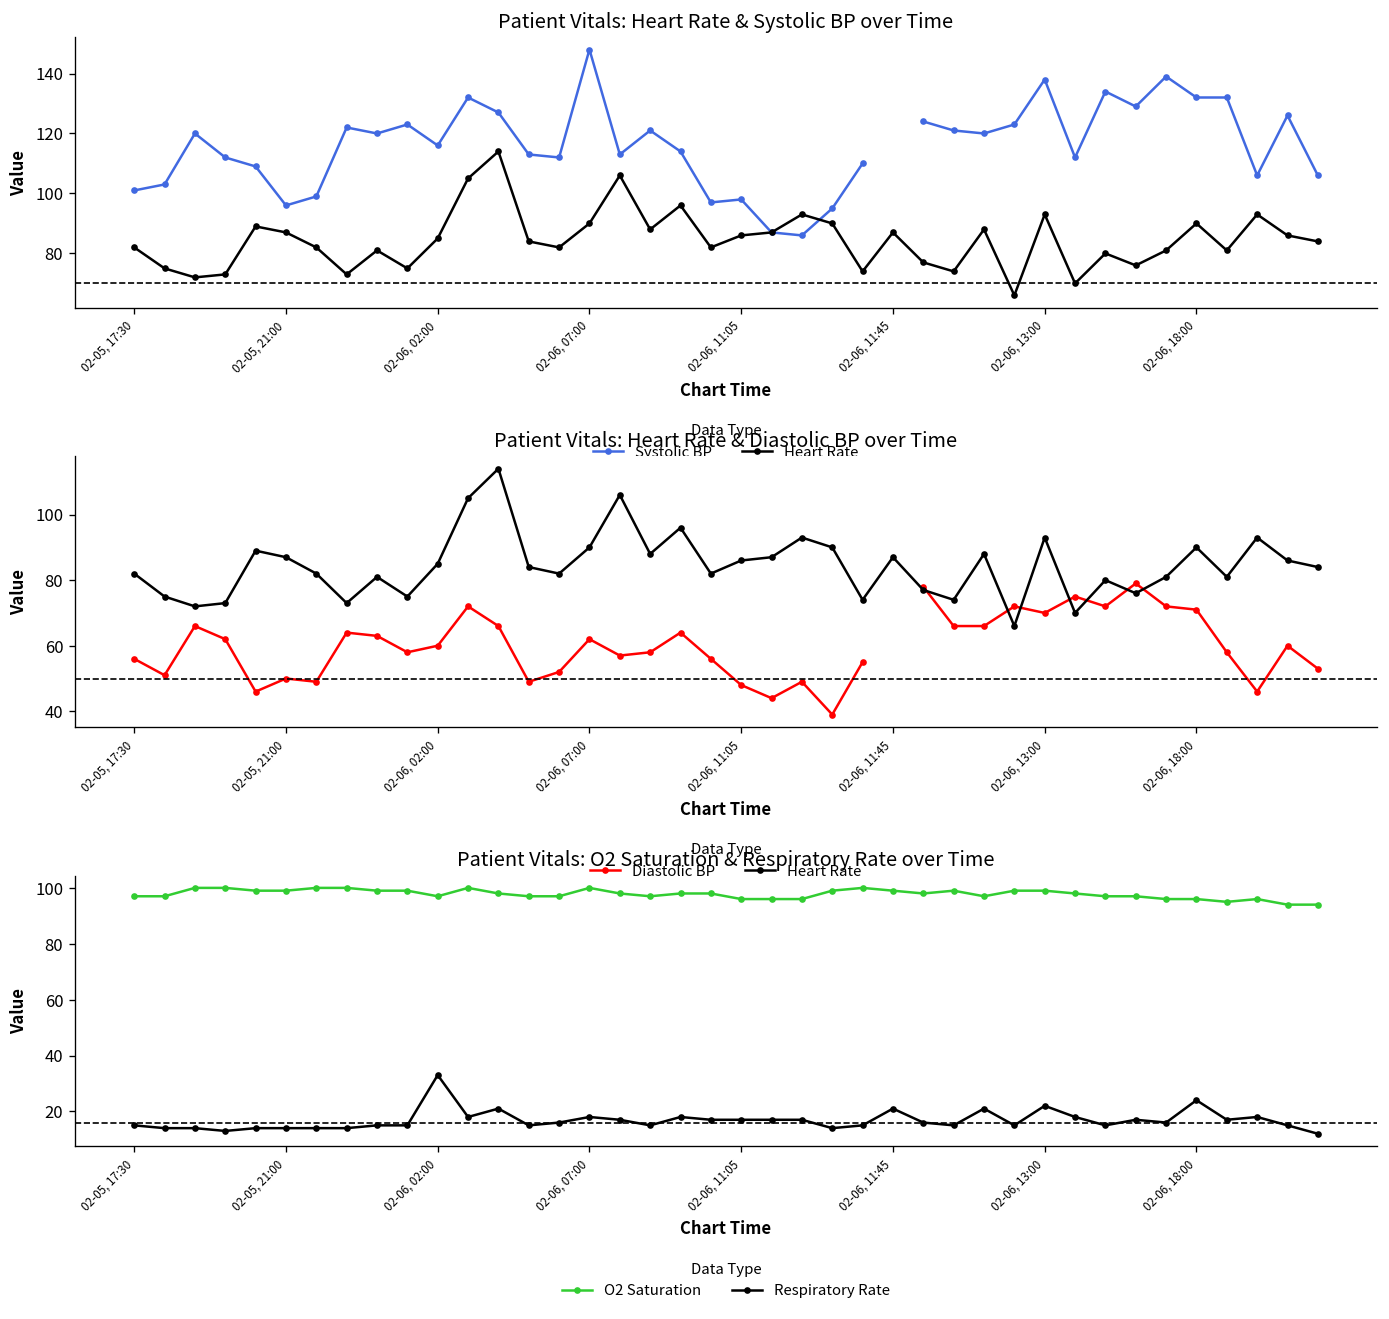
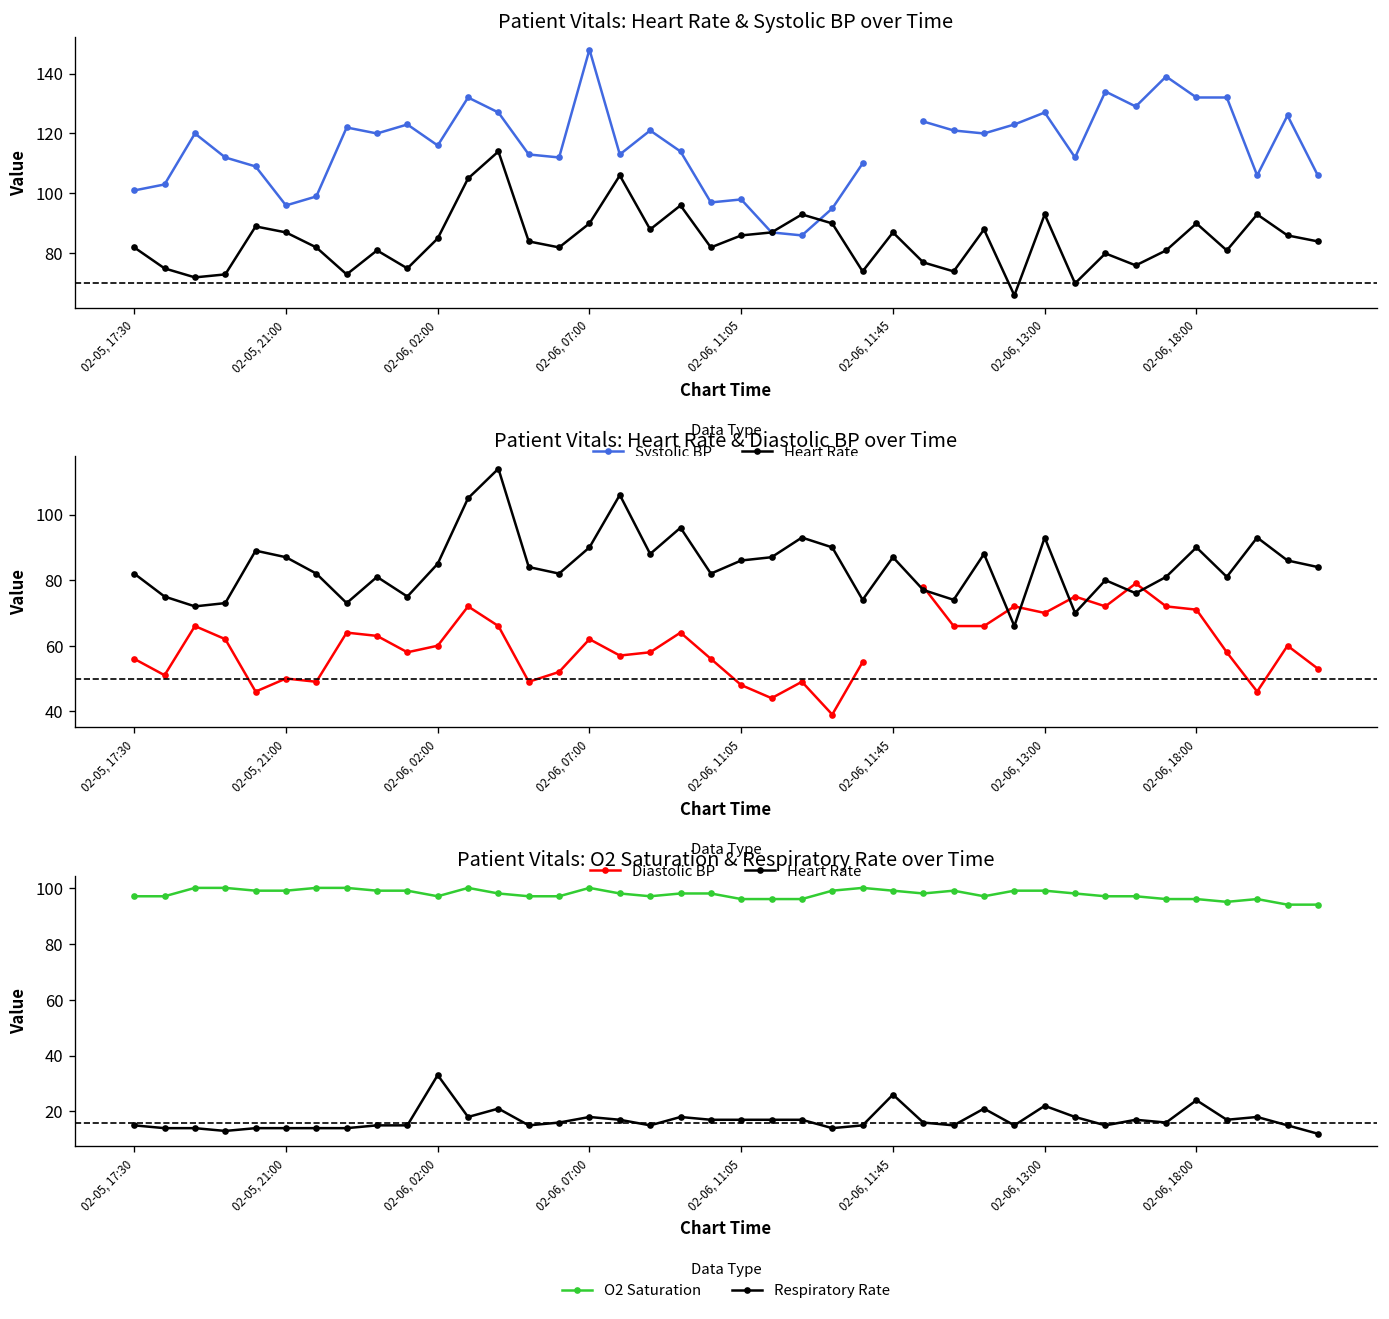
  {
    "Patient Vitals: Heart Rate & Systolic BP over Time": {
      "Systolic BP": {
        "02-05, 17:30": 101,
        "02-05, 21:00": 96,
        "02-06, 02:00": 116,
        "02-06, 07:00": 148,
        "02-06, 11:05": 98,
-       "02-06, 13:00": 138,
+       "02-06, 13:00": 127,
        "02-06, 18:00": 132
      },
      "Heart Rate": {
        "02-05, 17:30": 82,
        "02-05, 21:00": 87,
        "02-06, 02:00": 85,
        "02-06, 07:00": 90,
        "02-06, 11:05": 86,
        "02-06, 11:45": 87,
        "02-06, 13:00": 93,
        "02-06, 18:00": 90
      }
    },
    "Patient Vitals: Heart Rate & Diastolic BP over Time": {
      "Diastolic BP": {
        "02-05, 17:30": 56,
        "02-05, 21:00": 50,
        "02-06, 02:00": 60,
        "02-06, 07:00": 62,
        "02-06, 11:05": 48,
        "02-06, 13:00": 70,
        "02-06, 18:00": 71
      },
      "Heart Rate": {
        "02-05, 17:30": 82,
        "02-05, 21:00": 87,
        "02-06, 02:00": 85,
        "02-06, 07:00": 90,
        "02-06, 11:05": 86,
        "02-06, 11:45": 87,
        "02-06, 13:00": 93,
        "02-06, 18:00": 90
      }
    },
    "Patient Vitals: O2 Saturation & Respiratory Rate over Time": {
      "O2 Saturation": {
        "02-05, 17:30": 97,
        "02-05, 21:00": 99,
        "02-06, 02:00": 97,
        "02-06, 07:00": 100,
        "02-06, 11:05": 96,
        "02-06, 11:45": 99,
        "02-06, 13:00": 99,
        "02-06, 18:00": 96
      },
      "Respiratory Rate": {
        "02-05, 17:30": 15,
        "02-05, 21:00": 14,
        "02-06, 02:00": 33,
        "02-06, 07:00": 18,
        "02-06, 11:05": 17,
-       "02-06, 11:45": 21,
+       "02-06, 11:45": 26,
        "02-06, 13:00": 22,
        "02-06, 18:00": 24
      }
    }
  }
